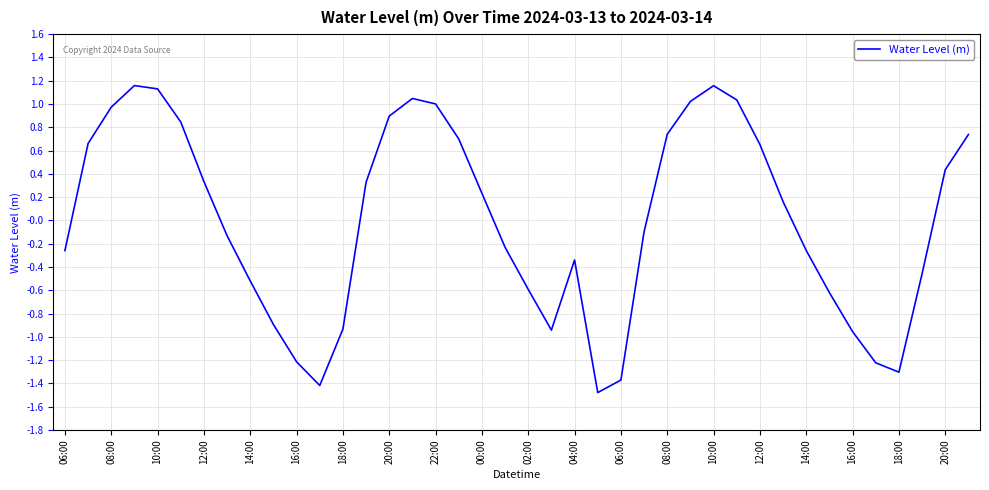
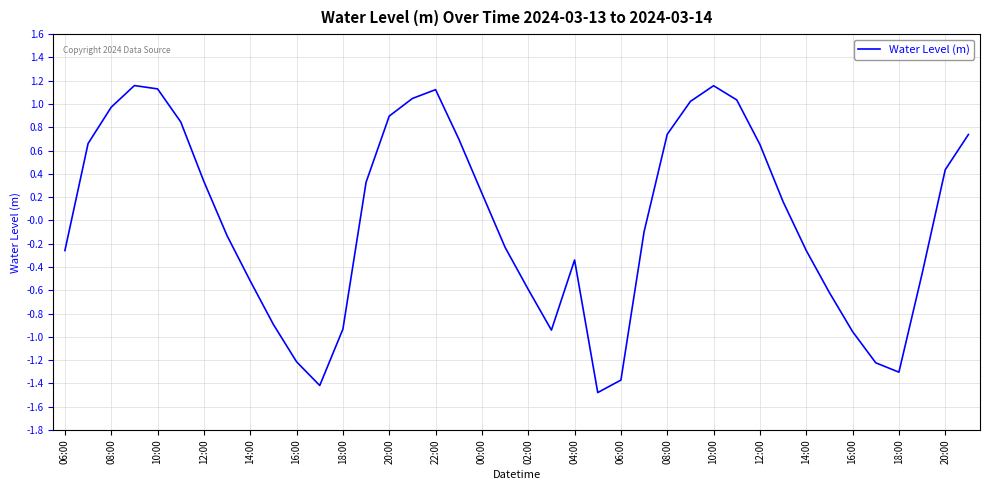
  {
-   "22:00": 1.00,
+   "22:00": 1.12,
    "00:00": 0.23,
    "02:00": -0.59,
    "04:00": -0.34
  }
